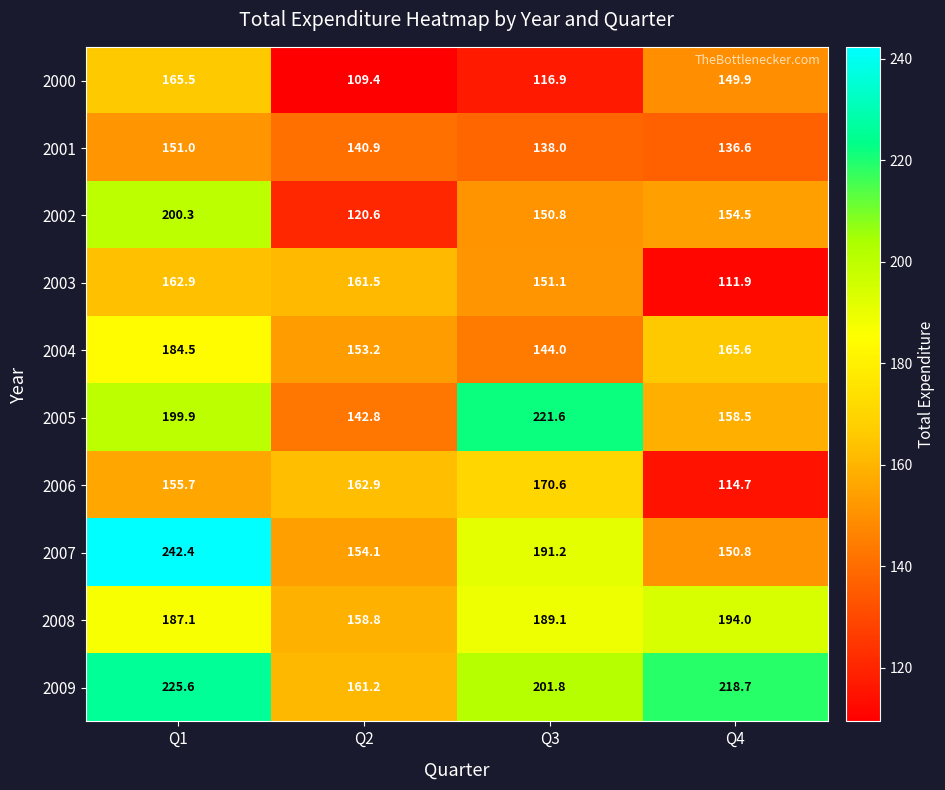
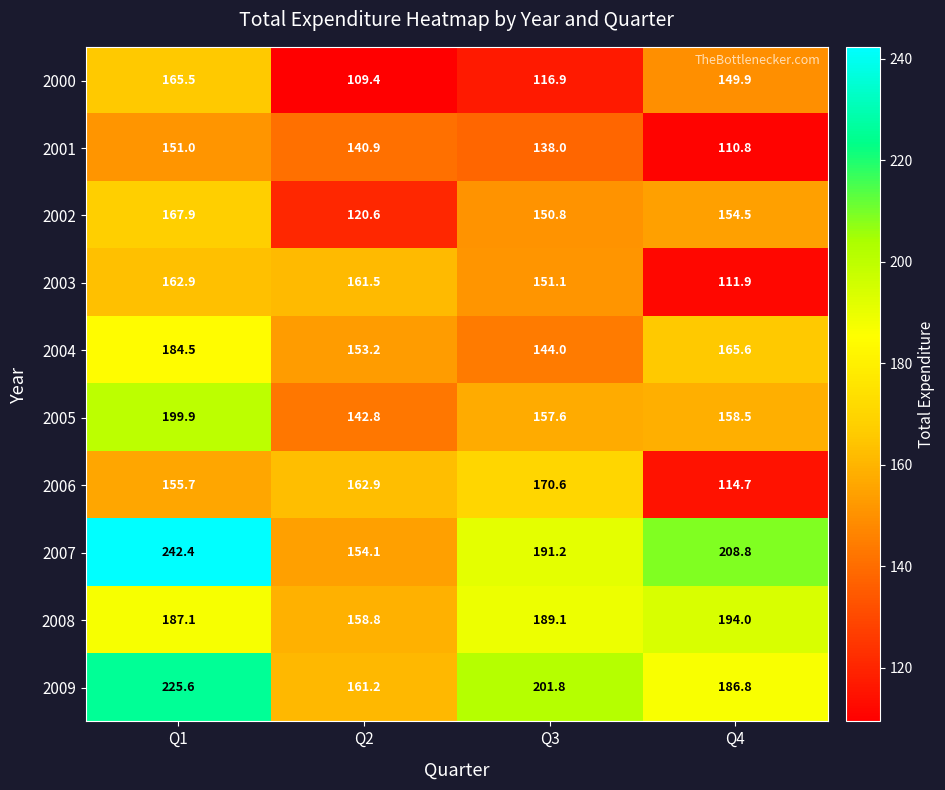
  {
    "2000": {
      "Q1": 165.5,
      "Q2": 109.4,
      "Q3": 116.9
    },
    "2001": {
      "Q1": 151.0,
      "Q2": 140.9,
      "Q3": 138.0,
-     "Q4": 136.6
+     "Q4": 110.8
    },
    "2002": {
-     "Q1": 200.3,
+     "Q1": 167.9,
      "Q2": 120.6,
      "Q3": 150.8,
      "Q4": 154.5
    },
    "2003": {
      "Q1": 162.9,
      "Q2": 161.5,
      "Q3": 151.1,
      "Q4": 111.9
    },
    "2004": {
      "Q1": 184.5,
      "Q2": 153.2,
      "Q3": 144.0,
      "Q4": 165.6
    },
    "2005": {
      "Q1": 199.9,
      "Q2": 142.8,
-     "Q3": 221.6,
+     "Q3": 157.6,
      "Q4": 158.5
    },
    "2006": {
      "Q1": 155.7,
      "Q2": 162.9,
      "Q3": 170.6,
      "Q4": 114.7
    },
    "2007": {
      "Q1": 242.4,
      "Q2": 154.1,
      "Q3": 191.2,
-     "Q4": 150.8
+     "Q4": 208.8
    },
    "2008": {
      "Q1": 187.1,
      "Q2": 158.8,
      "Q3": 189.1,
      "Q4": 194.0
    },
    "2009": {
      "Q1": 225.6,
      "Q2": 161.2,
      "Q3": 201.8,
-     "Q4": 218.7
+     "Q4": 186.8
    }
  }
